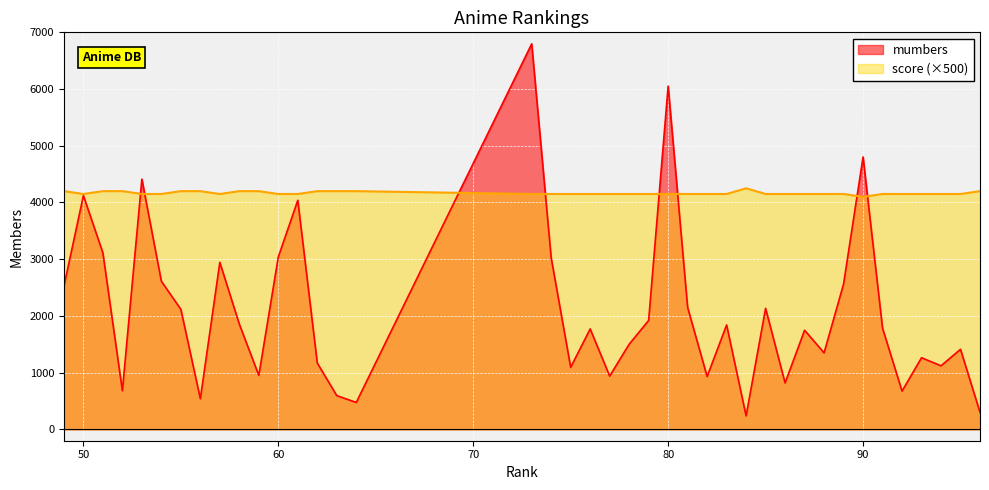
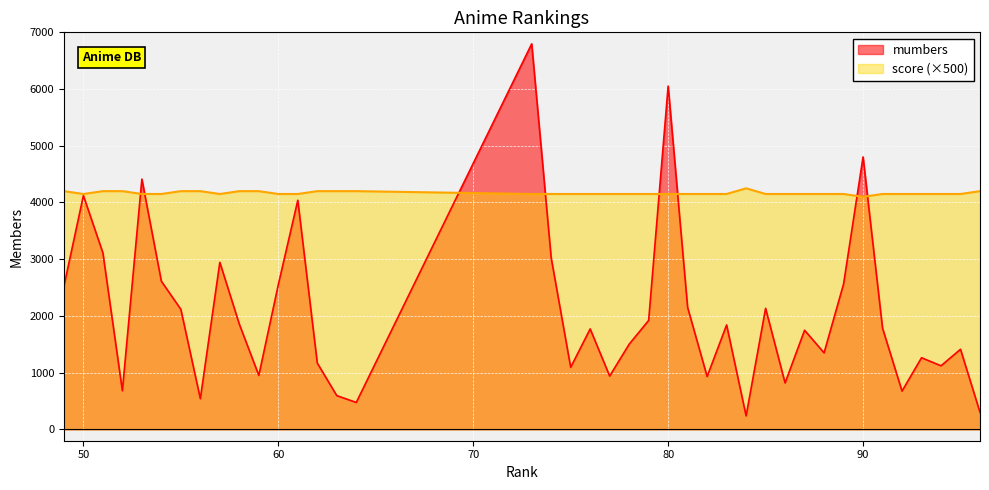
  {
    "mumbers": {
-     "60": 3000,
+     "60": 2600,
      "80": 6100,
      "90": 4800
    },
    "score (×500)": {
      "60": 4200,
      "80": 4200,
      "90": 4100
    }
  }
